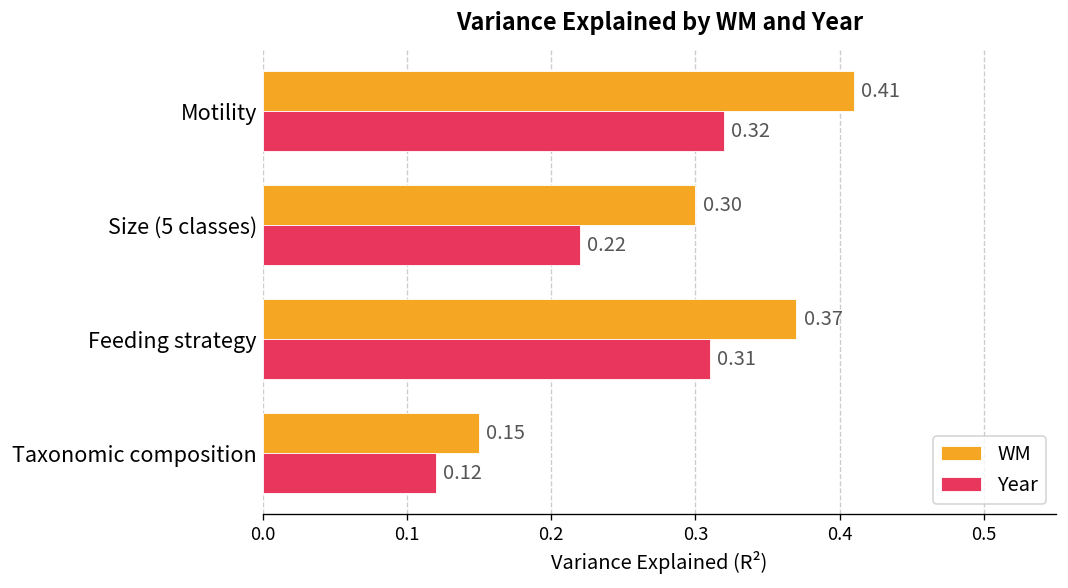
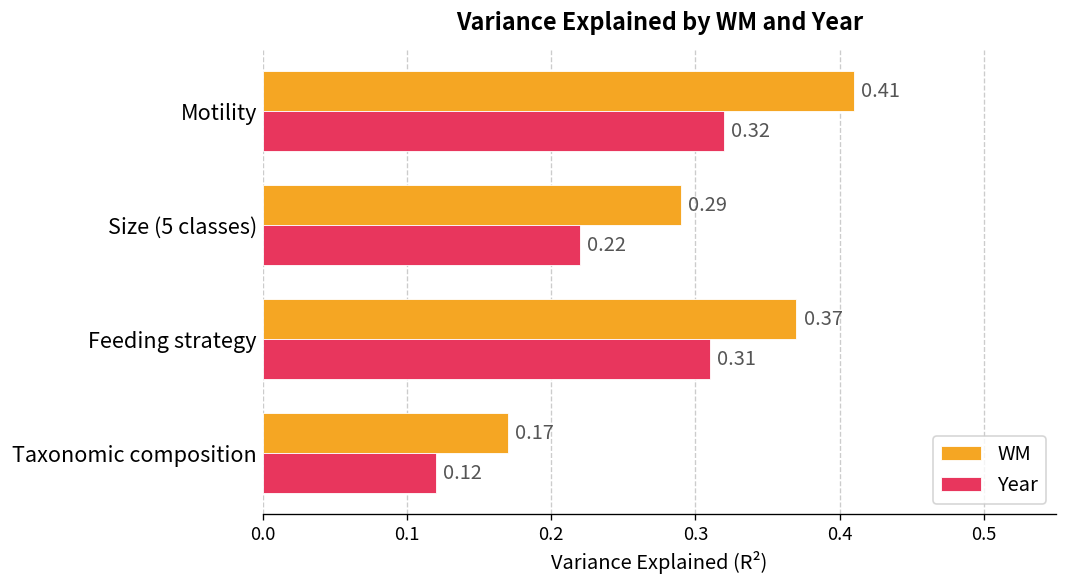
  {
    "WM": {
      "Motility": 0.41,
-     "Size (5 classes)": 0.30,
+     "Size (5 classes)": 0.29,
      "Feeding strategy": 0.37,
-     "Taxonomic composition": 0.15
+     "Taxonomic composition": 0.17
    },
    "Year": {
      "Motility": 0.32,
      "Size (5 classes)": 0.22,
      "Feeding strategy": 0.31,
      "Taxonomic composition": 0.12
    }
  }
